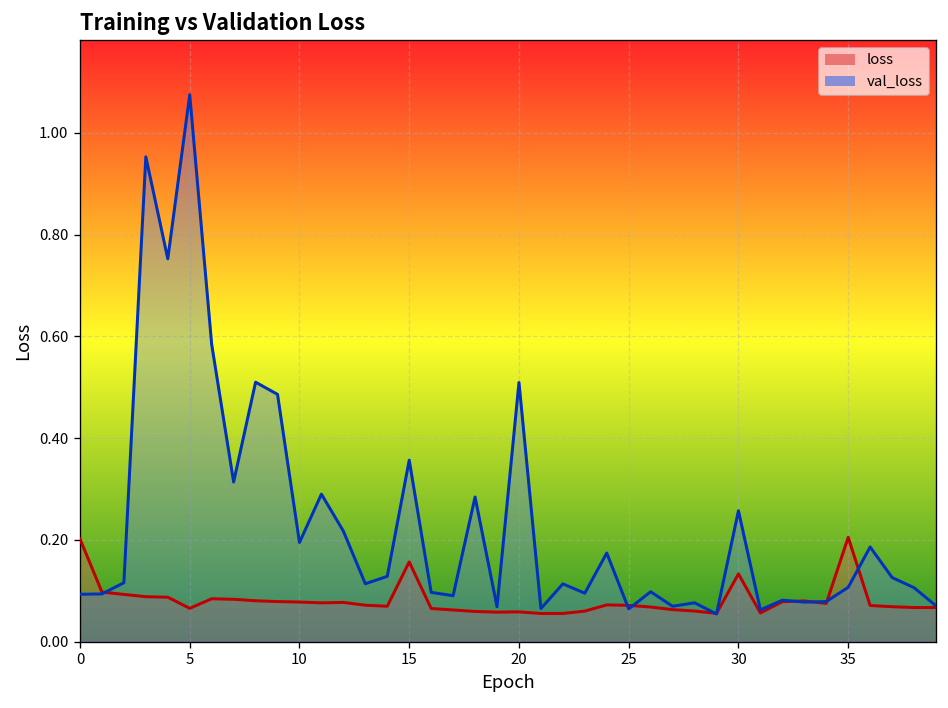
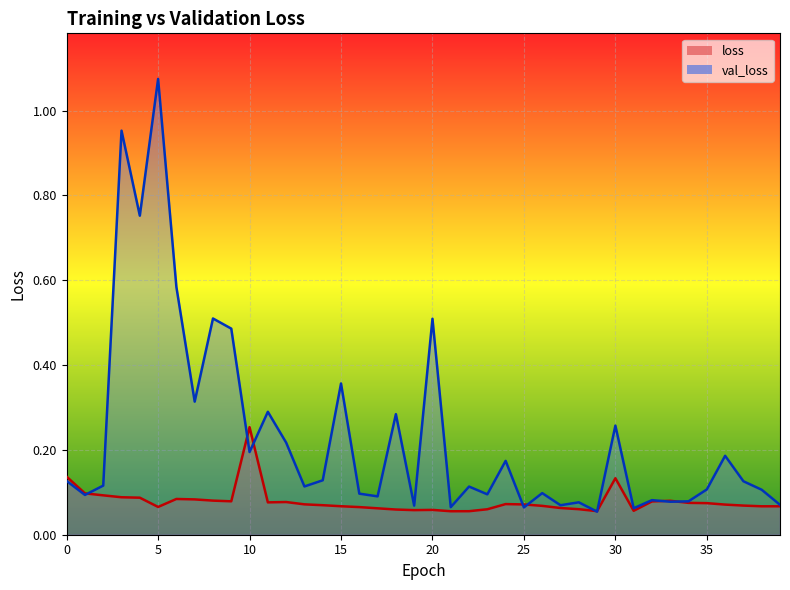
  {
    "loss": {
-     "0": 0.20,
+     "0": 0.14,
      "5": 0.07,
-     "10": 0.08,
-     "15": 0.16,
+     "10": 0.25,
+     "15": 0.07,
      "20": 0.06,
      "25": 0.07,
      "30": 0.13,
-     "35": 0.21
+     "35": 0.07
    },
    "val_loss": {
-     "0": 0.09,
+     "0": 0.13,
      "5": 1.07,
      "10": 0.19,
      "15": 0.36,
      "20": 0.51,
      "25": 0.06,
      "30": 0.26,
      "35": 0.11
    }
  }
